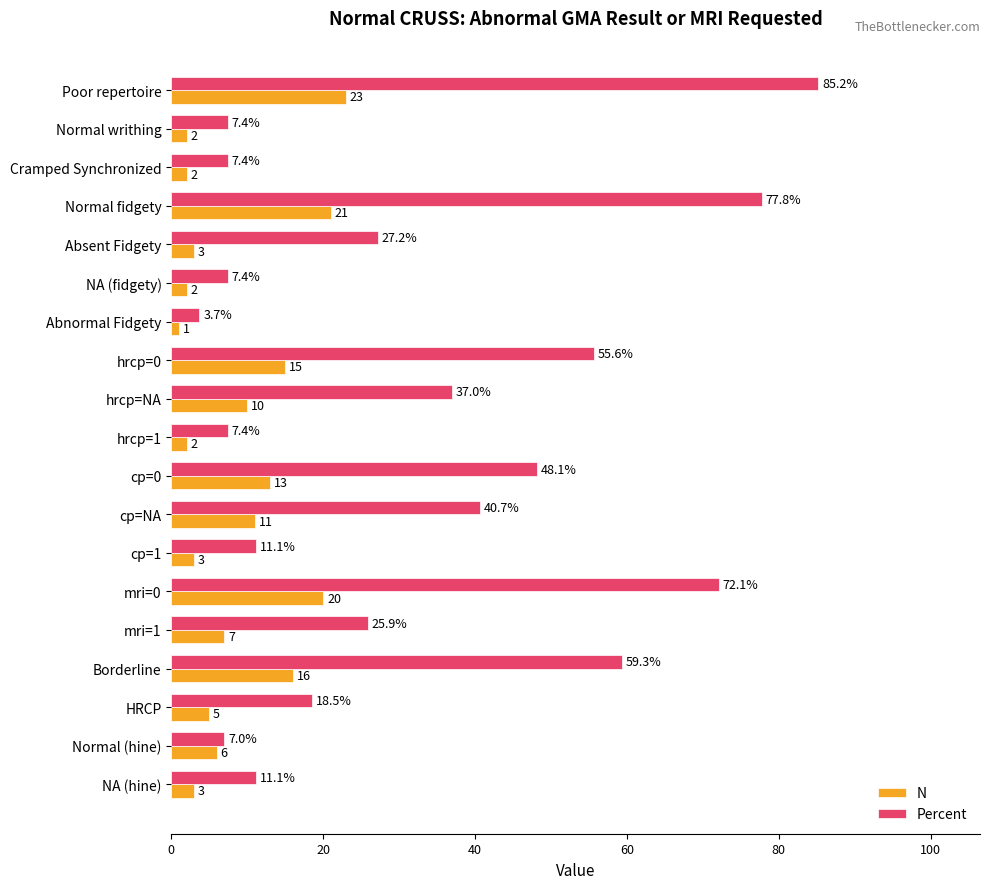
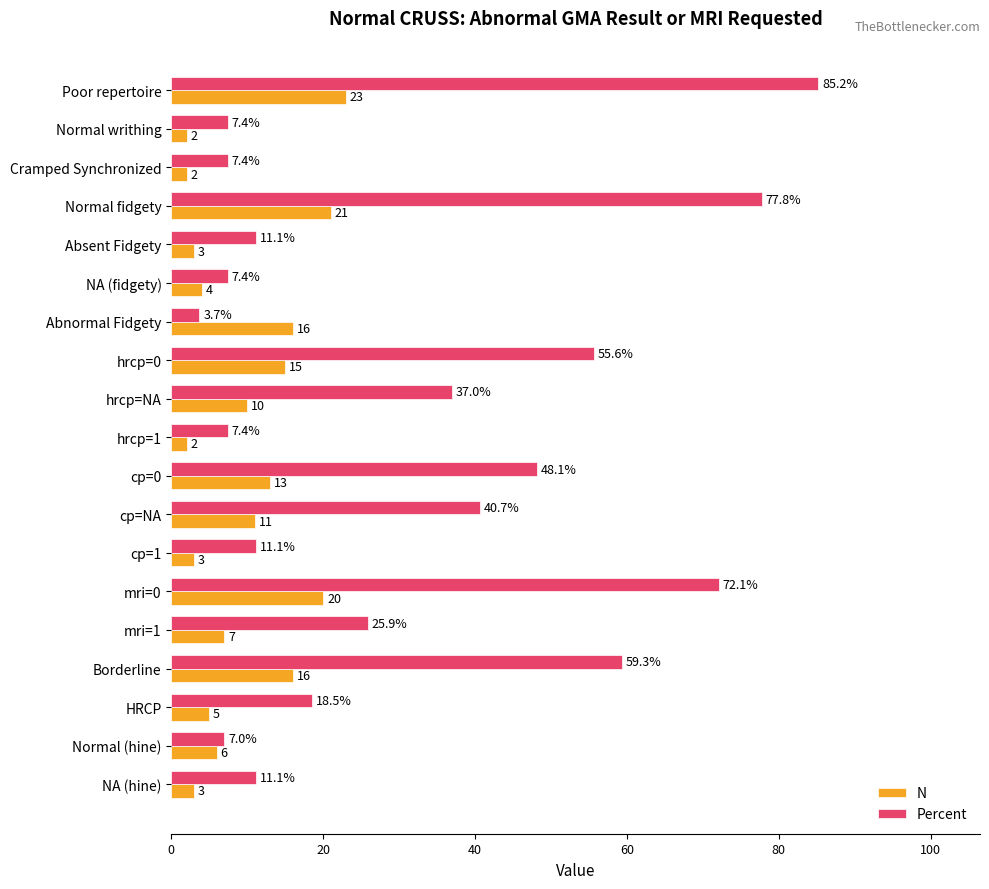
  {
    "N": {
      "Poor repertoire": "23",
      "Normal writhing": "2",
      "Cramped Synchronized": "2",
      "Normal fidgety": "21",
      "Absent Fidgety": "3",
-     "NA (fidgety)": "2",
-     "Abnormal Fidgety": "1",
+     "NA (fidgety)": "4",
+     "Abnormal Fidgety": "16",
      "hrcp=0": "15",
      "hrcp=NA": "10",
      "hrcp=1": "2",
      "cp=0": "13",
      "cp=NA": "11",
      "cp=1": "3",
      "mri=0": "20",
      "mri=1": "7",
      "Borderline": "16",
      "HRCP": "5",
      "Normal (hine)": "6",
      "NA (hine)": "3"
    },
    "Percent": {
      "Poor repertoire": "85.2%",
      "Normal writhing": "7.4%",
      "Cramped Synchronized": "7.4%",
      "Normal fidgety": "77.8%",
-     "Absent Fidgety": "27.2%",
+     "Absent Fidgety": "11.1%",
      "NA (fidgety)": "7.4%",
      "Abnormal Fidgety": "3.7%",
      "hrcp=0": "55.6%",
      "hrcp=NA": "37.0%",
      "hrcp=1": "7.4%",
      "cp=0": "48.1%",
      "cp=NA": "40.7%",
      "cp=1": "11.1%",
      "mri=0": "72.1%",
      "mri=1": "25.9%",
      "Borderline": "59.3%",
      "HRCP": "18.5%",
      "Normal (hine)": "7.0%",
      "NA (hine)": "11.1%"
    }
  }
